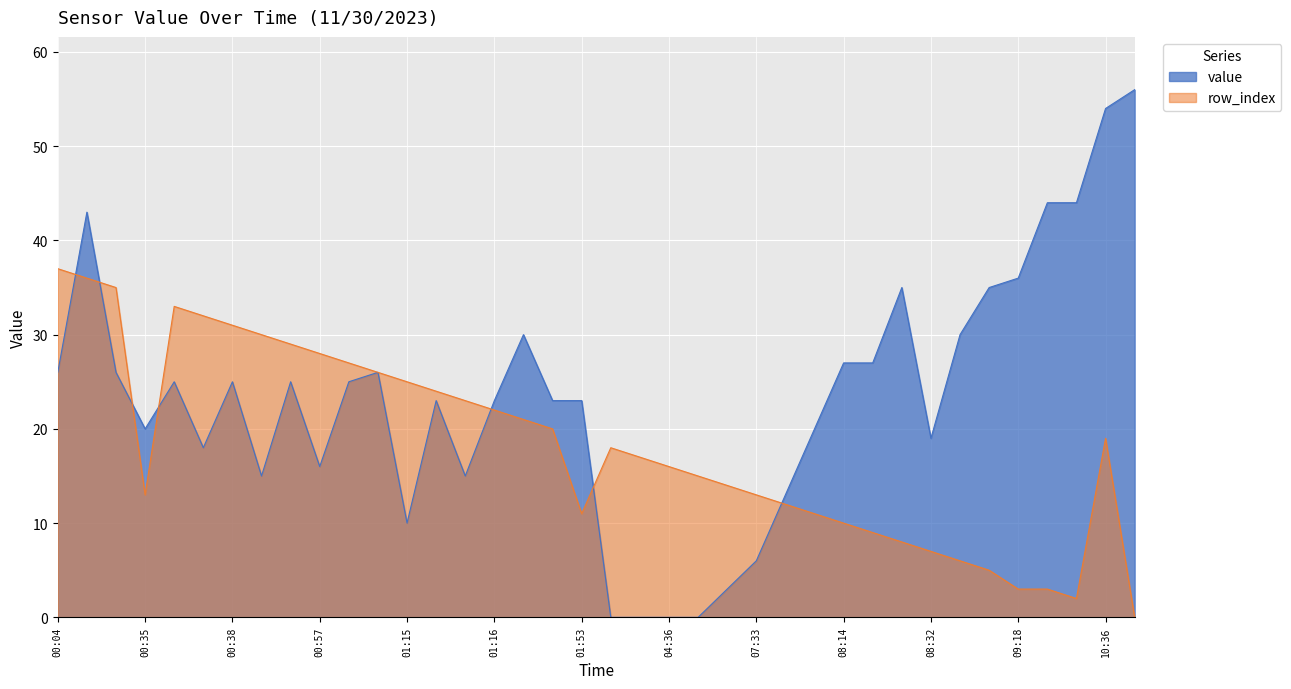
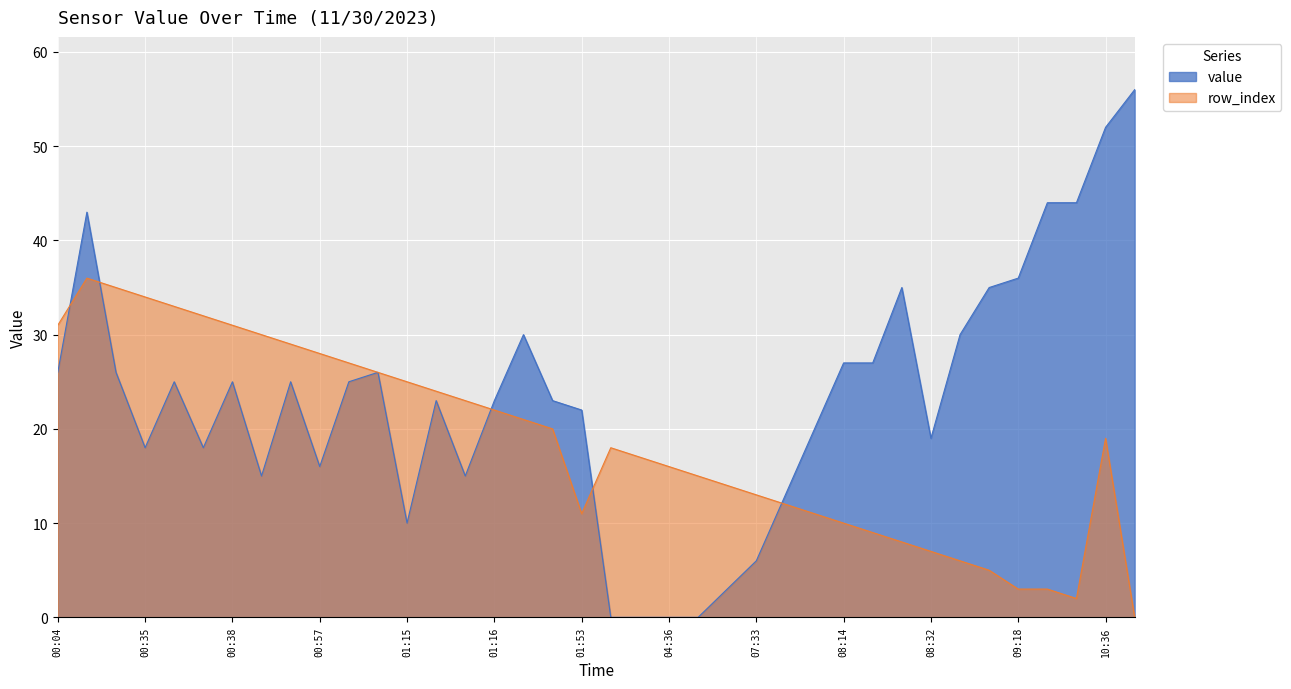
  {
    "value": {
      "00:04": 26,
-     "00:35": 20,
+     "00:35": 18,
      "00:57": 16,
-     "01:53": 23,
+     "01:53": 22,
      "04:36": 0,
      "07:33": 6,
      "09:18": 36,
-     "10:36": 54
+     "10:36": 52
    },
    "row_index": {
-     "00:04": 37,
-     "00:35": 13,
+     "00:04": 31,
+     "00:35": 34,
      "00:57": 28,
      "01:53": 11,
      "04:36": 16,
      "07:33": 13,
      "09:18": 3,
      "10:36": 19
    }
  }
